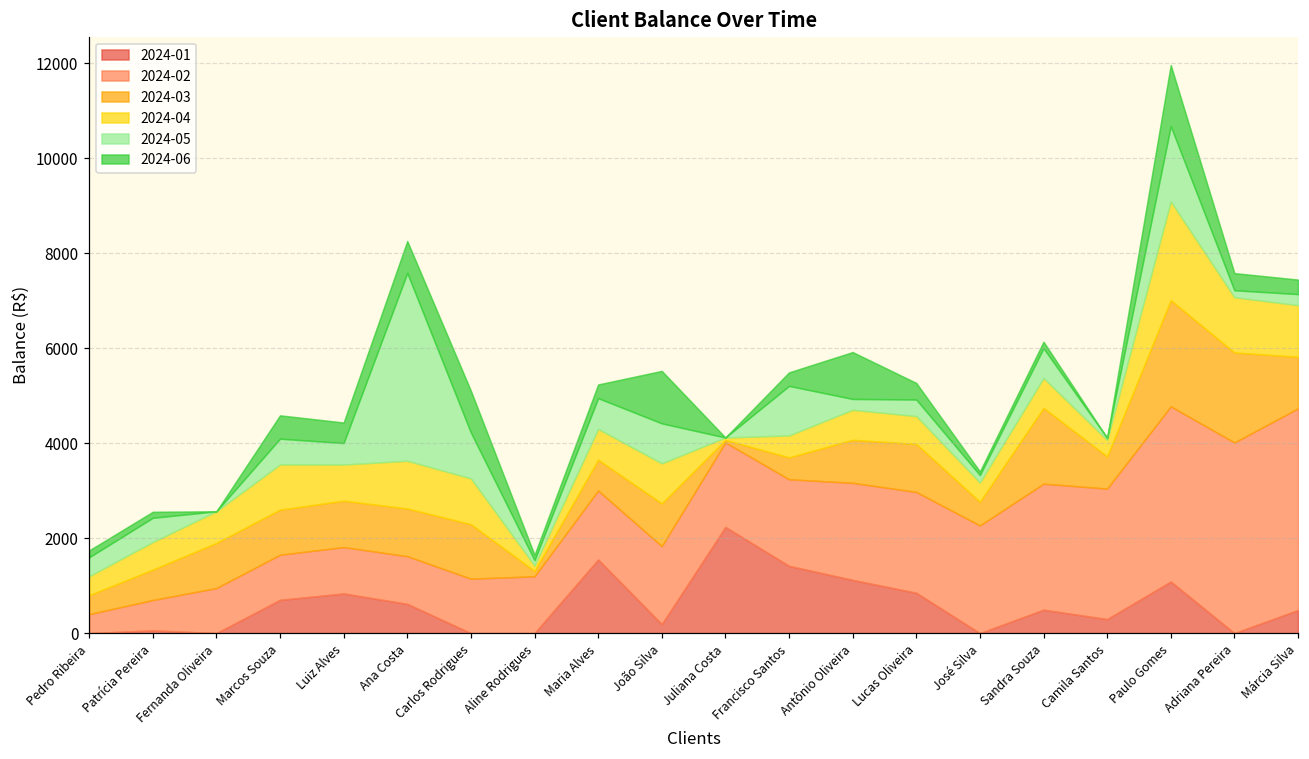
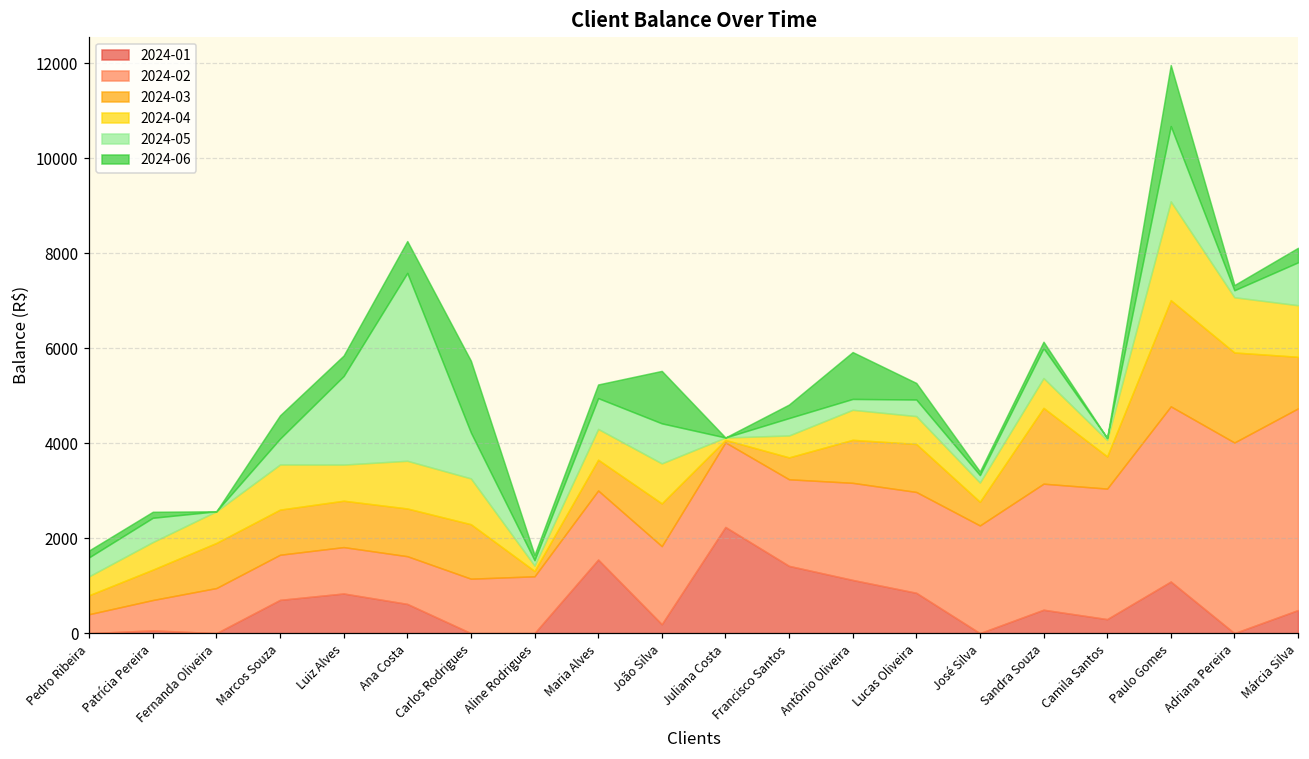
  {
    "2024-05": {
      "Pedro Ribeira": 400,
      "Patrícia Pereira": 500,
      "Marcos Souza": 500,
-     "Luiz Alves": 500,
+     "Luiz Alves": 1900,
      "Ana Costa": 4000,
      "Carlos Rodrigues": 1000,
      "Aline Rodrigues": 100,
      "Maria Alves": 600,
      "João Silva": 800,
-     "Francisco Santos": 1000,
+     "Francisco Santos": 400,
      "Antônio Oliveira": 200,
      "Lucas Oliveira": 300,
      "José Silva": 200,
      "Sandra Souza": 600,
      "Paulo Gomes": 1600,
      "Adriana Pereira": 100,
-     "Márcia Silva": 200
+     "Márcia Silva": 900
    },
    "2024-06": {
      "Pedro Ribeira": 100,
      "Patrícia Pereira": 100,
      "Marcos Souza": 500,
      "Luiz Alves": 400,
      "Ana Costa": 700,
-     "Carlos Rodrigues": 900,
+     "Carlos Rodrigues": 1500,
      "Aline Rodrigues": 100,
      "Maria Alves": 300,
      "João Silva": 1100,
      "Francisco Santos": 300,
      "Antônio Oliveira": 1000,
      "Lucas Oliveira": 300,
      "José Silva": 100,
      "Sandra Souza": 100,
      "Paulo Gomes": 1300,
-     "Adriana Pereira": 400,
+     "Adriana Pereira": 100,
      "Márcia Silva": 300
    }
  }
